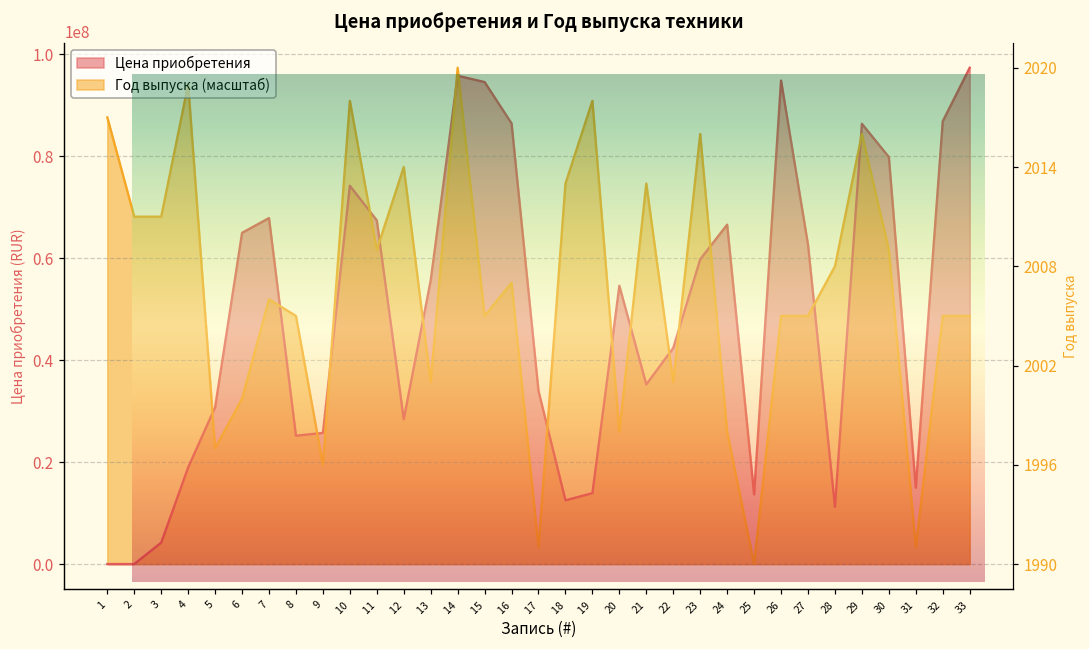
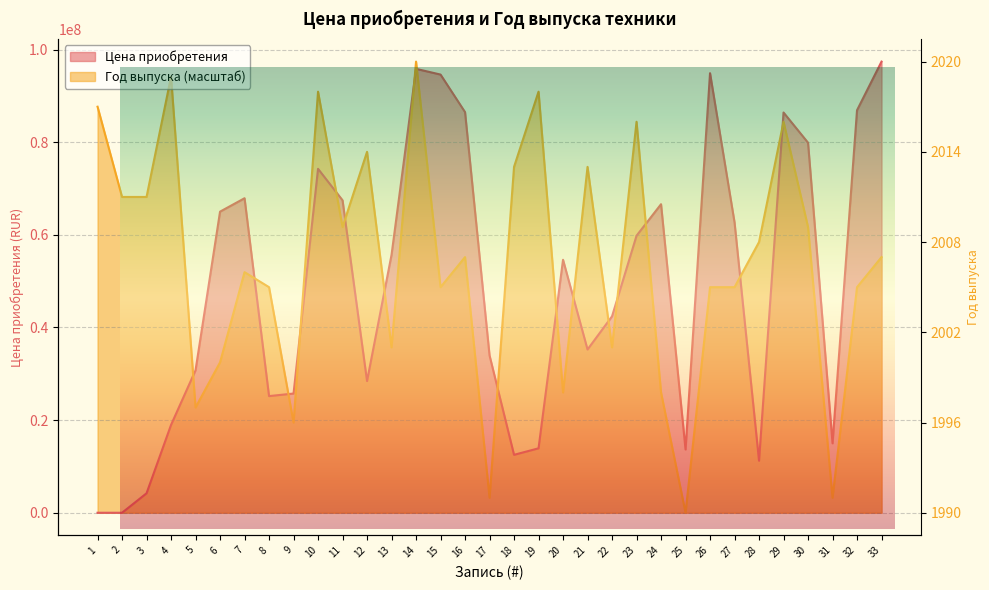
  {
    "Цена приобретения и Год выпуска техники": {
      "Цена приобретения": {
        "1": 0,
        "2": 0,
        "3": 4000000,
        "4": 19000000,
        "5": 31000000,
        "6": 65000000,
        "7": 68000000,
        "8": 25000000,
        "9": 26000000,
        "10": 74000000,
        "11": 67000000,
        "12": 28000000,
        "13": 56000000,
        "14": 96000000,
        "15": 95000000,
        "16": 86000000,
        "17": 34000000,
        "18": 13000000,
        "19": 14000000,
        "20": 55000000,
        "21": 35000000,
        "22": 42000000,
        "23": 60000000,
        "24": 67000000,
        "25": 14000000,
        "26": 95000000,
        "27": 63000000,
        "28": 11000000,
        "29": 86000000,
        "30": 80000000,
        "31": 15000000,
        "32": 87000000,
        "33": 97000000
      },
      "Год выпуска (масштаб)": {
        "1": 88000000,
        "2": 68000000,
        "3": 68000000,
        "5": 23000000,
        "6": 32000000,
        "7": 52000000,
        "8": 49000000,
        "9": 19000000,
        "10": 91000000,
        "11": 62000000,
        "12": 78000000,
        "13": 36000000,
        "14": 97000000,
        "15": 49000000,
        "16": 55000000,
        "17": 3000000,
        "18": 75000000,
        "19": 91000000,
        "20": 26000000,
        "21": 75000000,
        "22": 36000000,
        "23": 84000000,
        "24": 26000000,
        "25": 0,
        "26": 49000000,
        "27": 49000000,
        "28": 58000000,
        "29": 84000000,
        "30": 62000000,
        "31": 3000000,
        "32": 49000000,
-       "33": 49000000
+       "33": 55000000
      }
    }
  }
